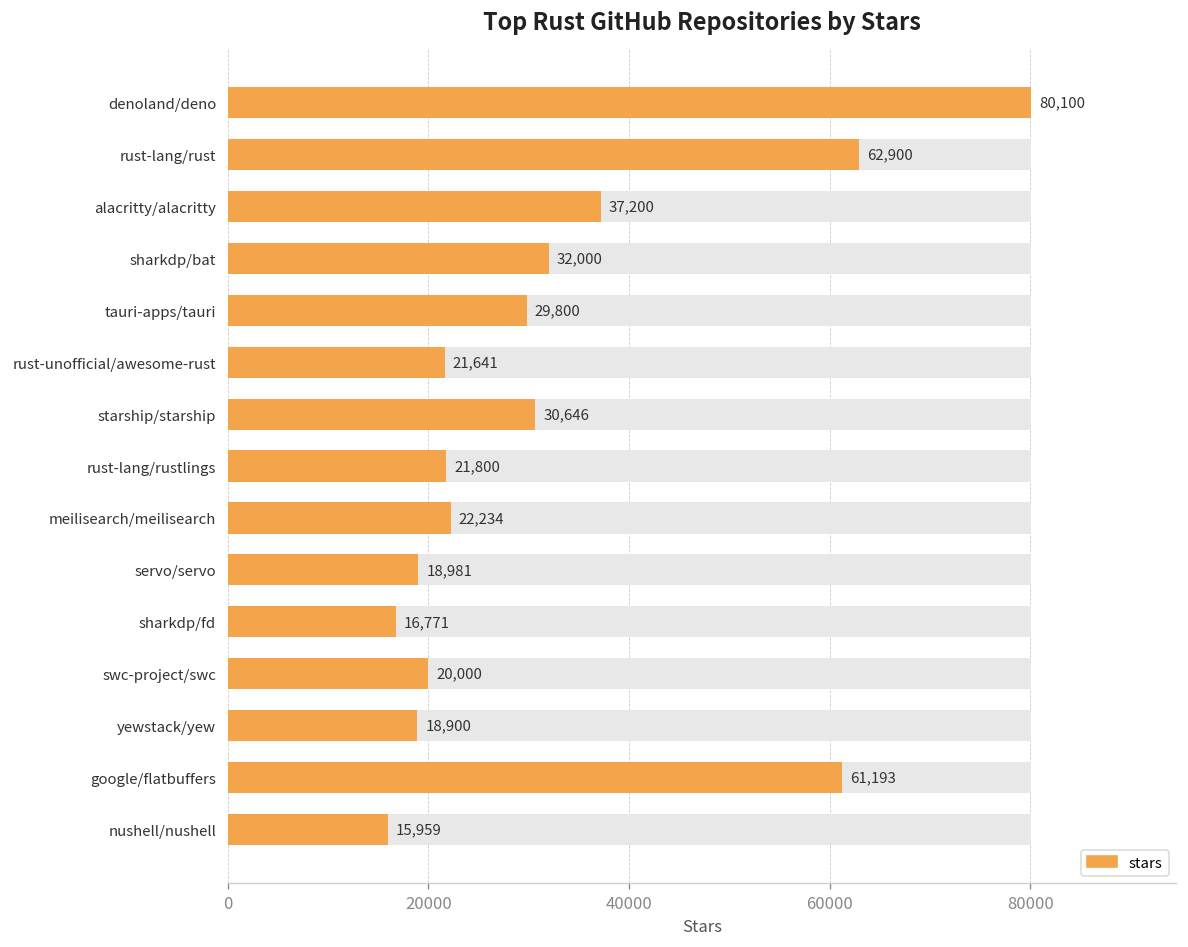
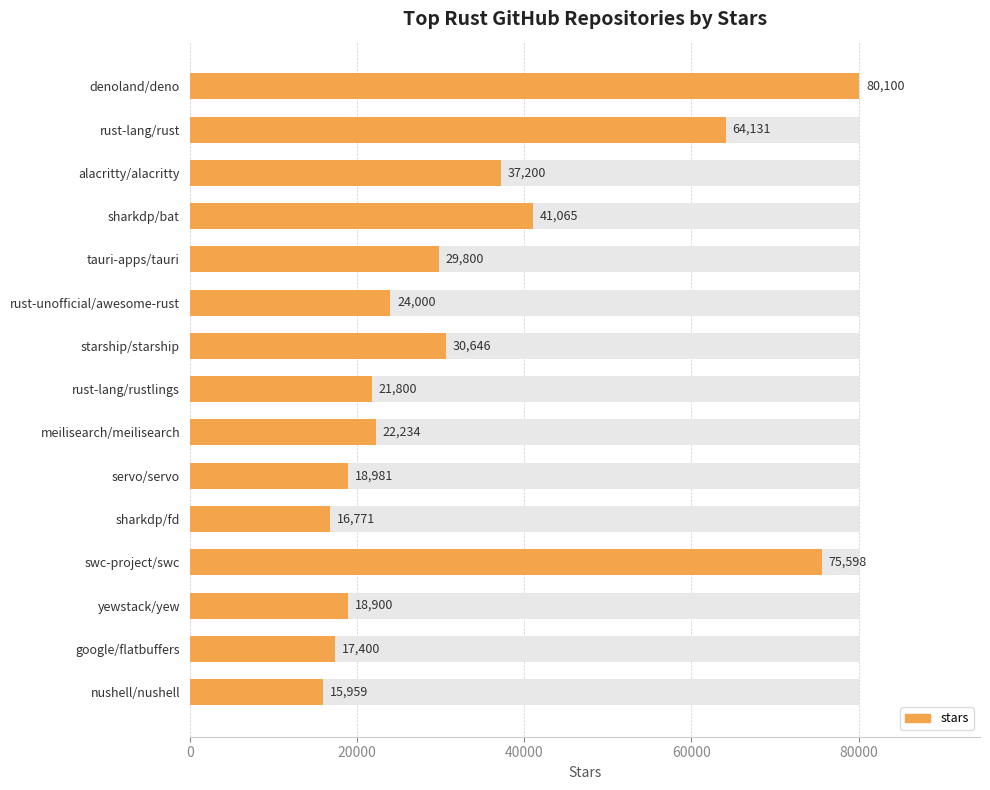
  {
    "stars": {
      "denoland/deno": "80,100",
-     "rust-lang/rust": "62,900",
-     "sharkdp/bat": "32,000",
-     "rust-unofficial/awesome-rust": "21,641",
-     "swc-project/swc": "20,000",
-     "google/flatbuffers": "61,193"
+     "rust-lang/rust": "64,131",
+     "sharkdp/bat": "41,065",
+     "rust-unofficial/awesome-rust": "24,000",
+     "swc-project/swc": "75,598",
+     "google/flatbuffers": "17,400"
    }
  }
